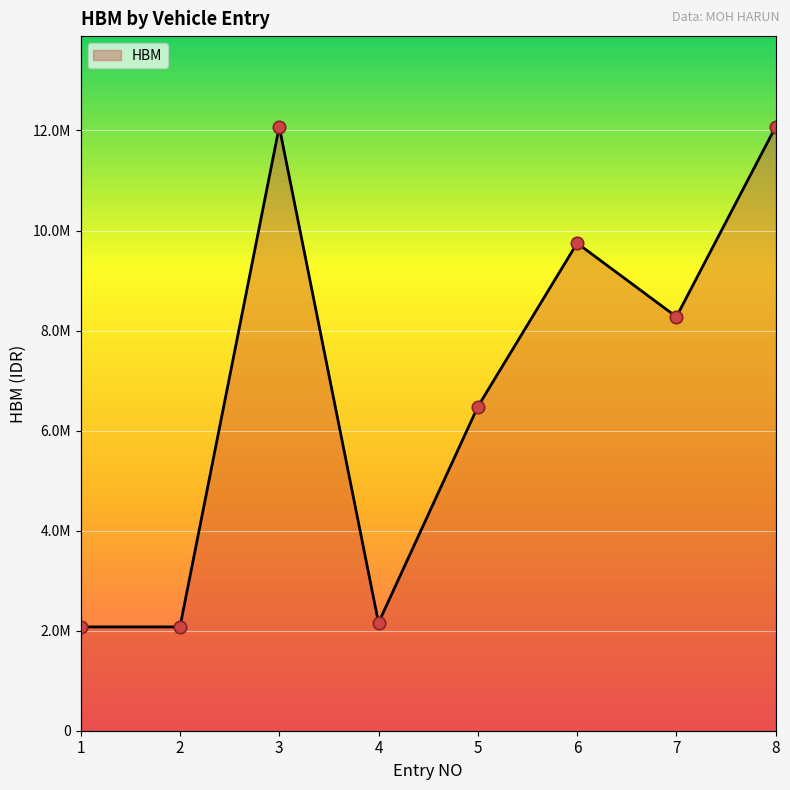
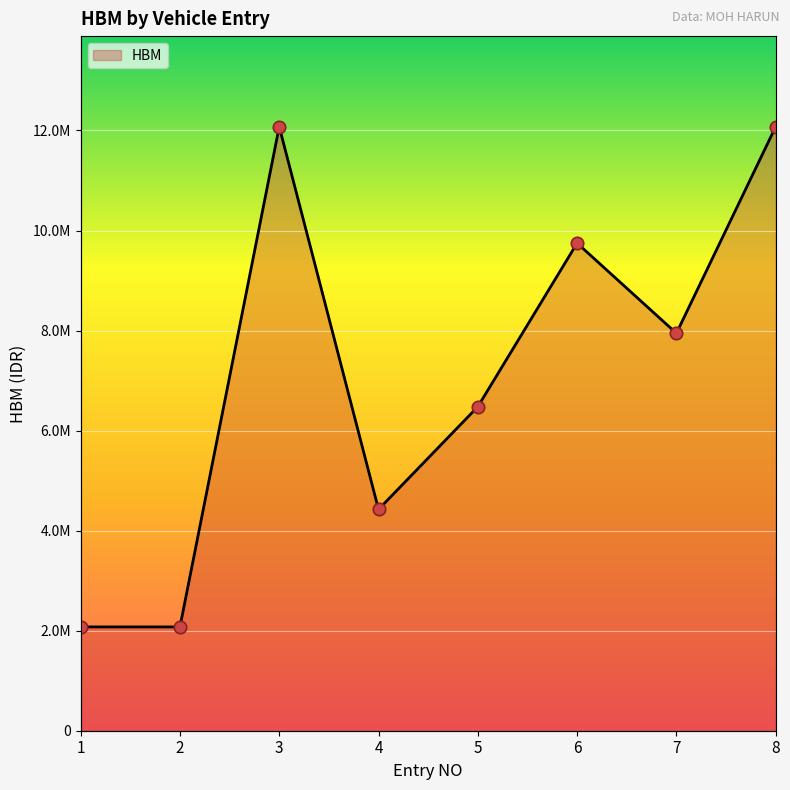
  {
    "1": 2100000,
    "2": 2100000,
    "3": 12100000,
-   "4": 2200000,
+   "4": 4400000,
    "5": 6500000,
    "6": 9700000,
-   "7": 8300000,
+   "7": 7900000,
    "8": 12100000
  }
